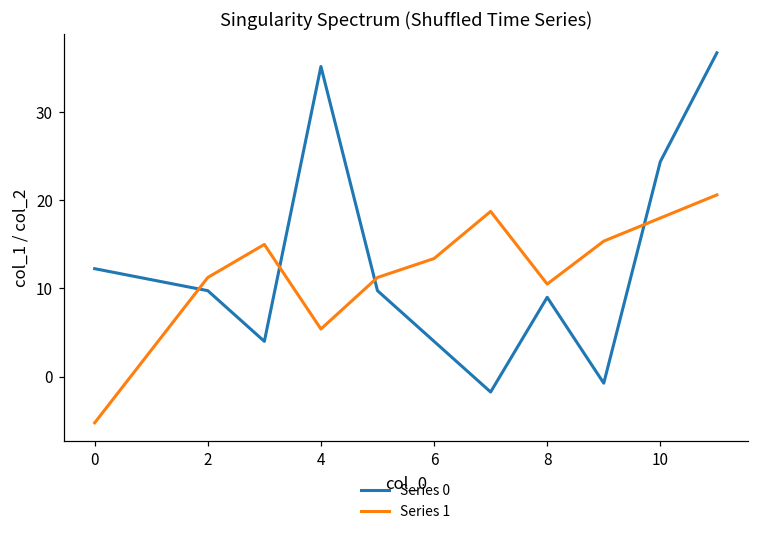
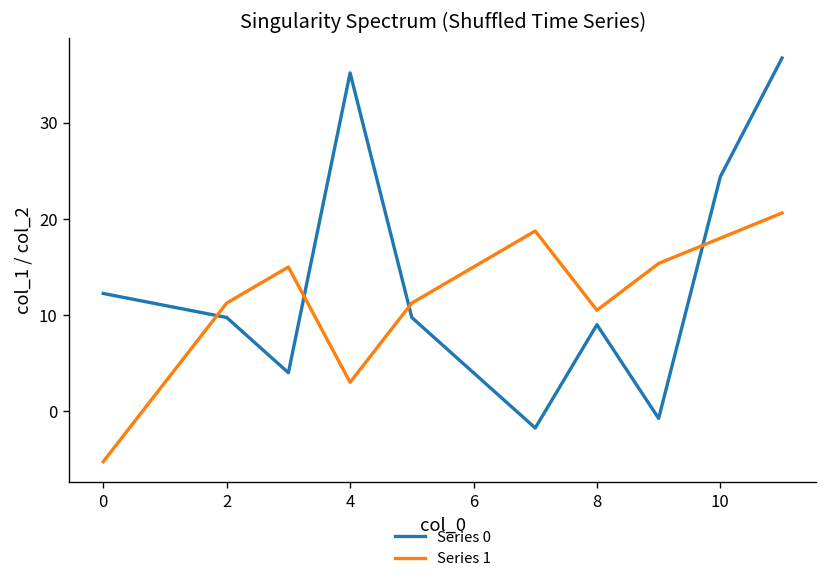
  {
    "Series 0": {
      "0": 12,
      "2": 10,
      "4": 35,
      "6": 4,
      "8": 9,
      "10": 24
    },
    "Series 1": {
      "0": -5,
      "2": 11,
-     "4": 5,
-     "6": 13,
+     "4": 3,
+     "6": 15,
      "8": 11,
      "10": 18
    }
  }
